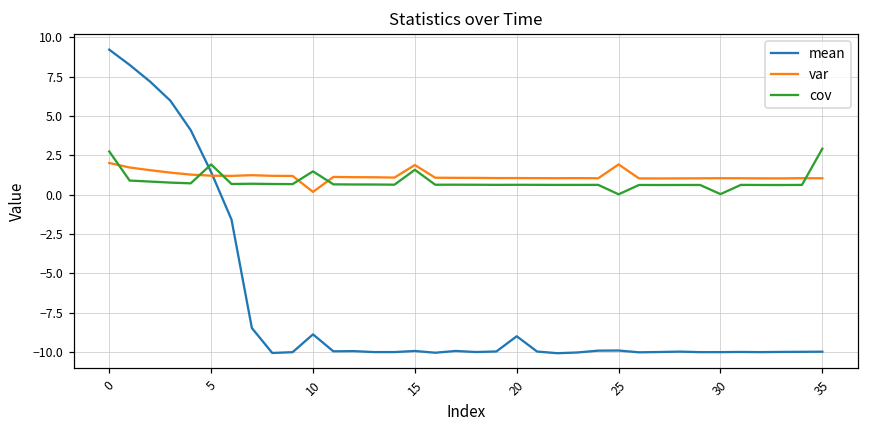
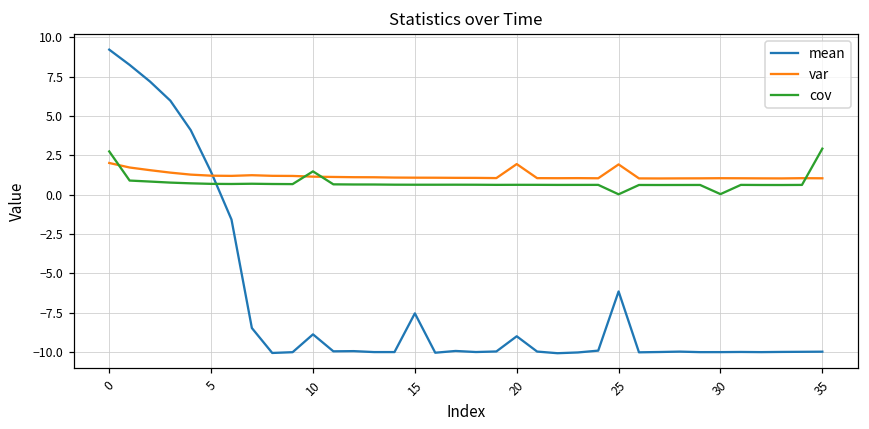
  {
    "mean": {
      "0": 9.2,
      "5": 1.4,
      "10": -8.9,
-     "15": -9.9,
+     "15": -7.5,
      "20": -9.0,
-     "25": -9.9,
+     "25": -6.2,
      "30": -10.0,
      "35": -10.0
    },
    "var": {
      "0": 2.0,
      "5": 1.2,
-     "10": 0.2,
-     "15": 1.9,
-     "20": 1.1,
+     "10": 1.1,
+     "15": 1.1,
+     "20": 1.9,
      "25": 1.9,
      "30": 1.0,
      "35": 1.0
    },
    "cov": {
      "0": 2.7,
-     "5": 1.9,
+     "5": 0.7,
      "10": 1.5,
-     "15": 1.6,
+     "15": 0.6,
      "20": 0.6,
      "25": 0.0,
      "30": 0.0,
      "35": 2.9
    }
  }
